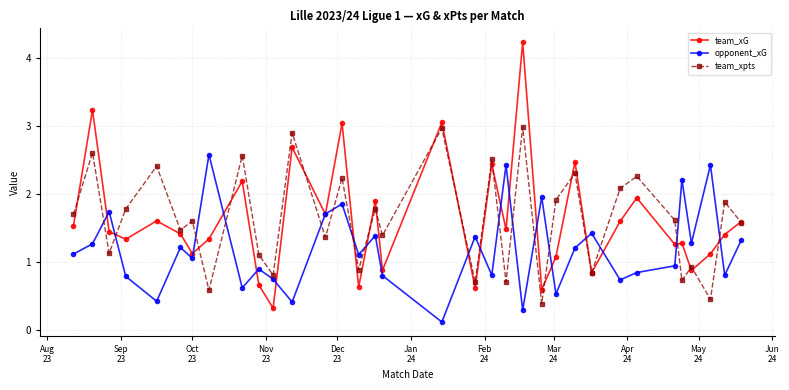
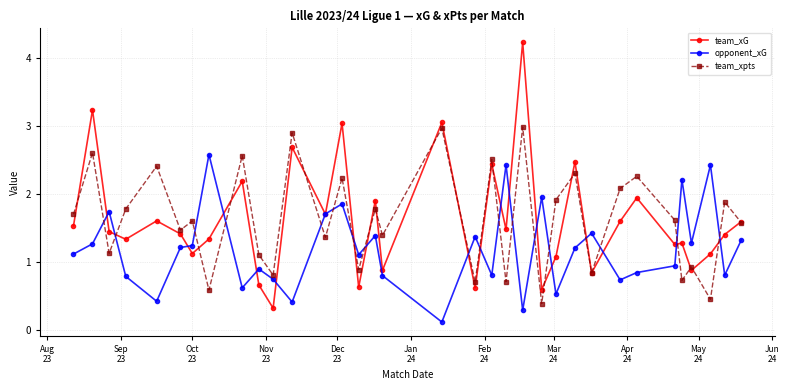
  {
    "team_xG": {
      "Oct 23": 1.1
    },
    "opponent_xG": {
-     "Oct 23": 1.1
+     "Oct 23": 1.2
    },
    "team_xpts": {
      "Oct 23": 1.6
    }
  }
